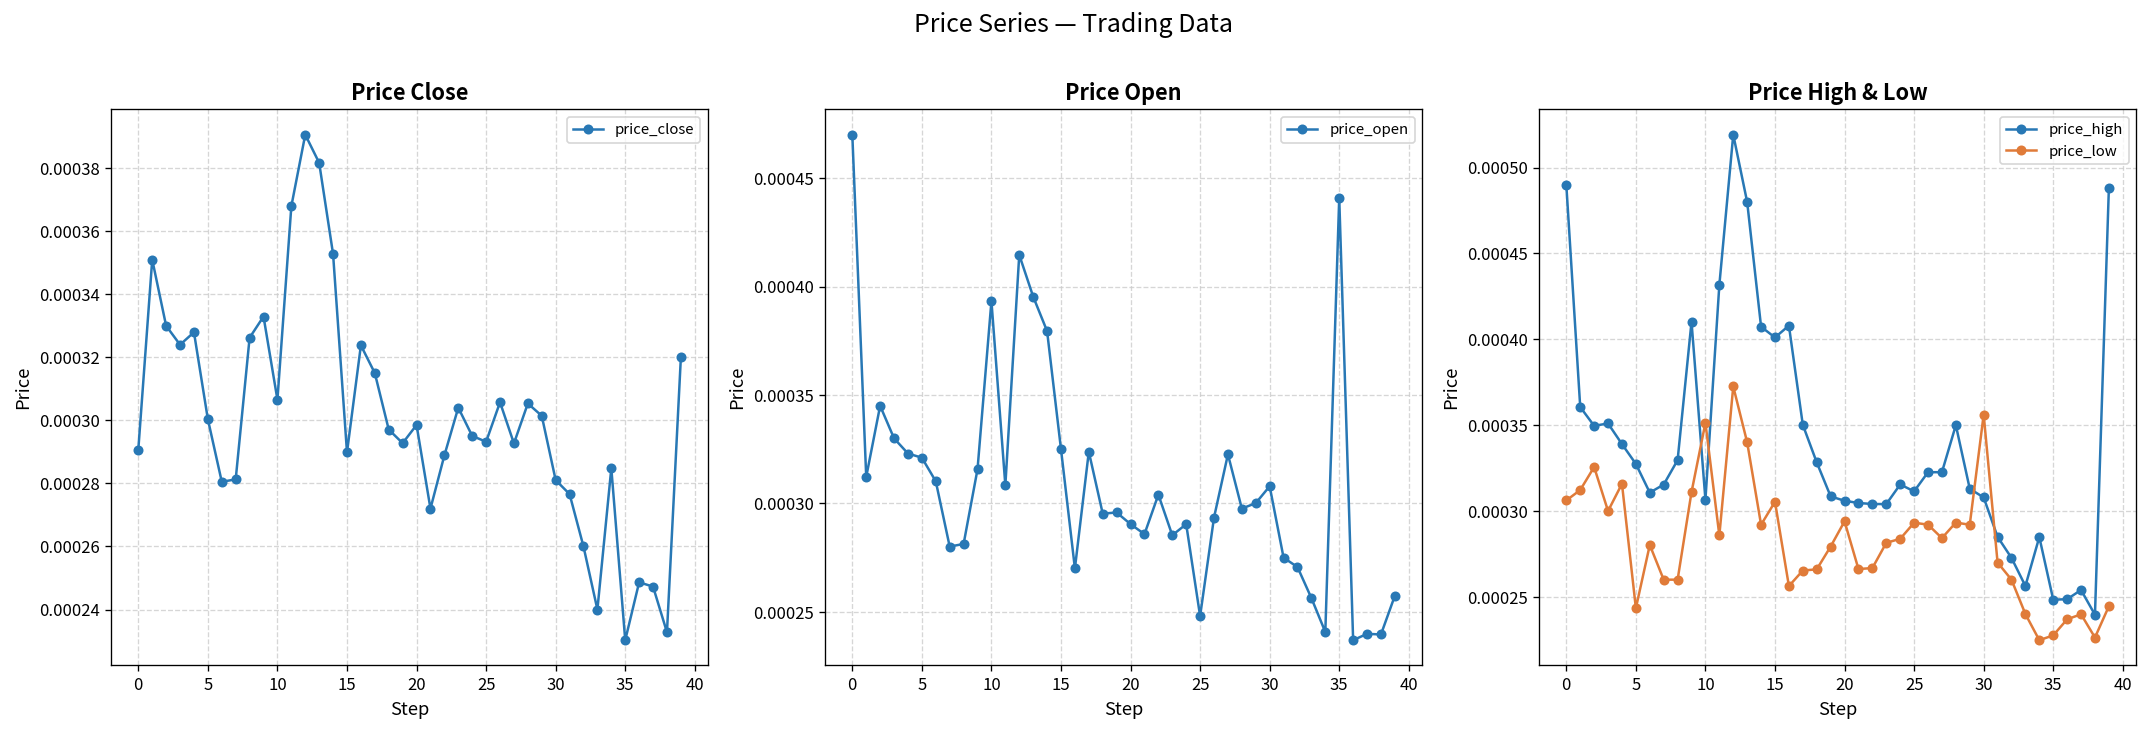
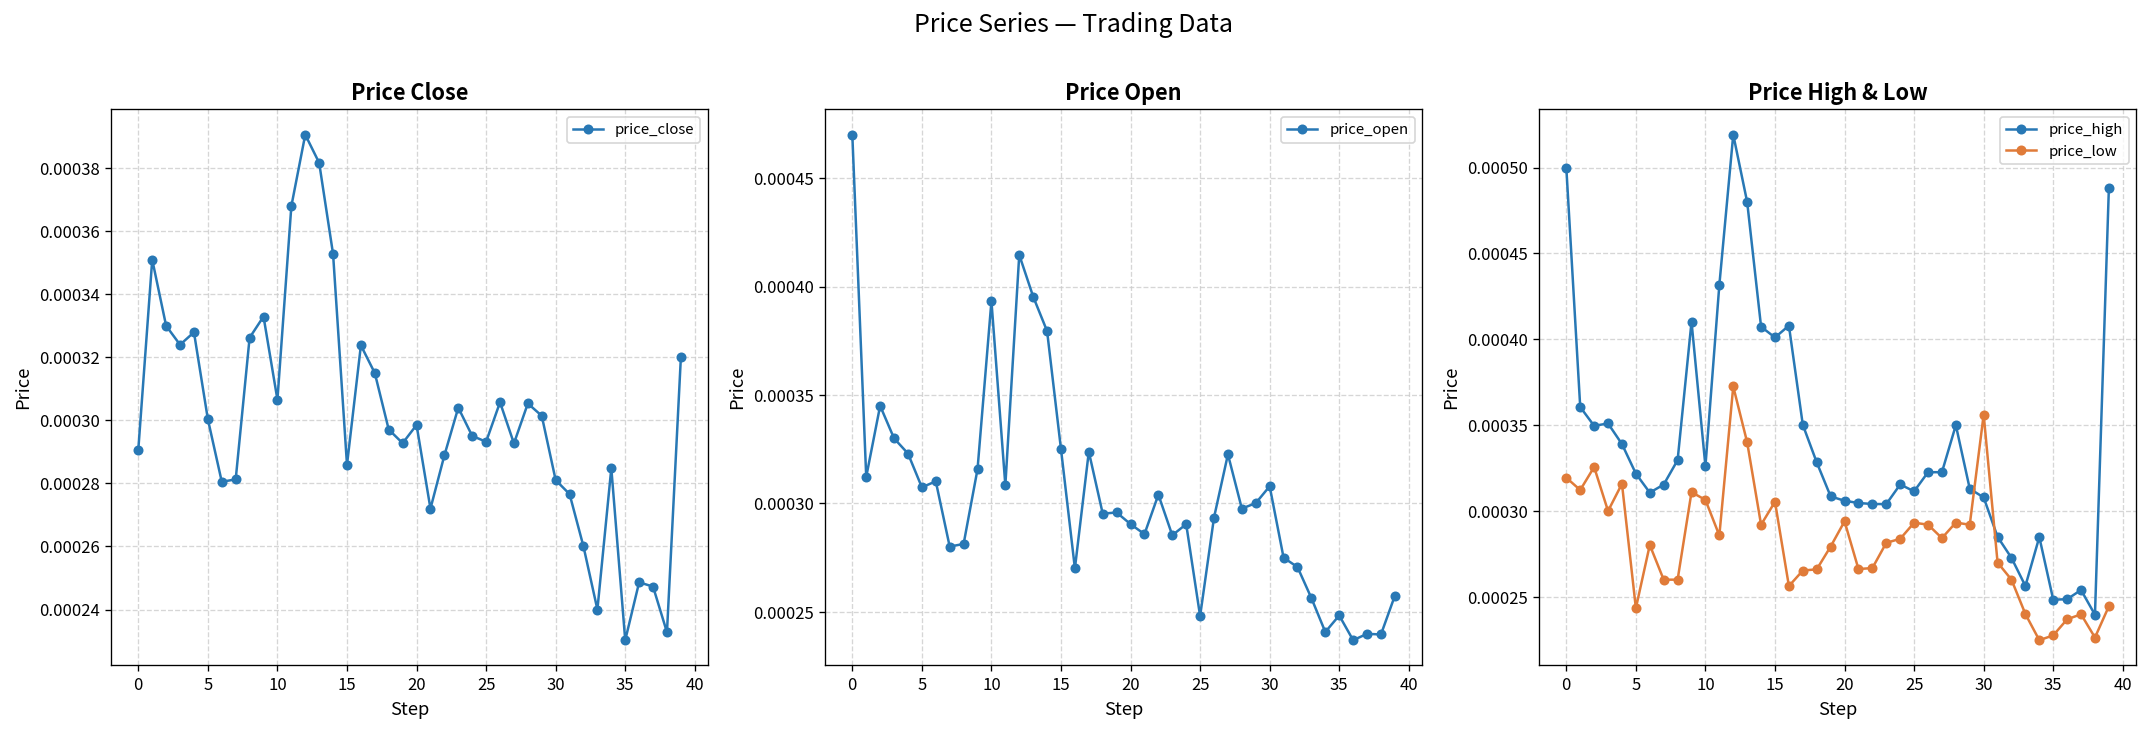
  {
    "Price Close": {
      "0": 0.000291,
      "5": 0.000300,
      "10": 0.000307,
-     "15": 0.000290,
+     "15": 0.000286,
      "20": 0.000299,
      "25": 0.000293,
      "30": 0.000281,
      "35": 0.000230
    },
    "Price Open": {
      "0": 0.000470,
-     "5": 0.000321,
+     "5": 0.000307,
      "10": 0.000393,
      "15": 0.000325,
      "20": 0.000290,
      "25": 0.000248,
      "30": 0.000308,
-     "35": 0.000441
+     "35": 0.000248
    },
    "Price High & Low": {
      "price_high": {
-       "0": 0.00049,
-       "5": 0.000327,
-       "10": 0.000307,
+       "0": 0.00050,
+       "5": 0.000322,
+       "10": 0.000326,
        "15": 0.000401,
        "20": 0.000306,
        "25": 0.000311,
        "30": 0.000308,
        "35": 0.000248
      },
      "price_low": {
-       "0": 0.000306,
+       "0": 0.000319,
        "5": 0.000243,
-       "10": 0.000351,
+       "10": 0.000306,
        "15": 0.000305,
        "20": 0.000294,
        "25": 0.000293,
        "30": 0.000356,
        "35": 0.000228
      }
    }
  }
